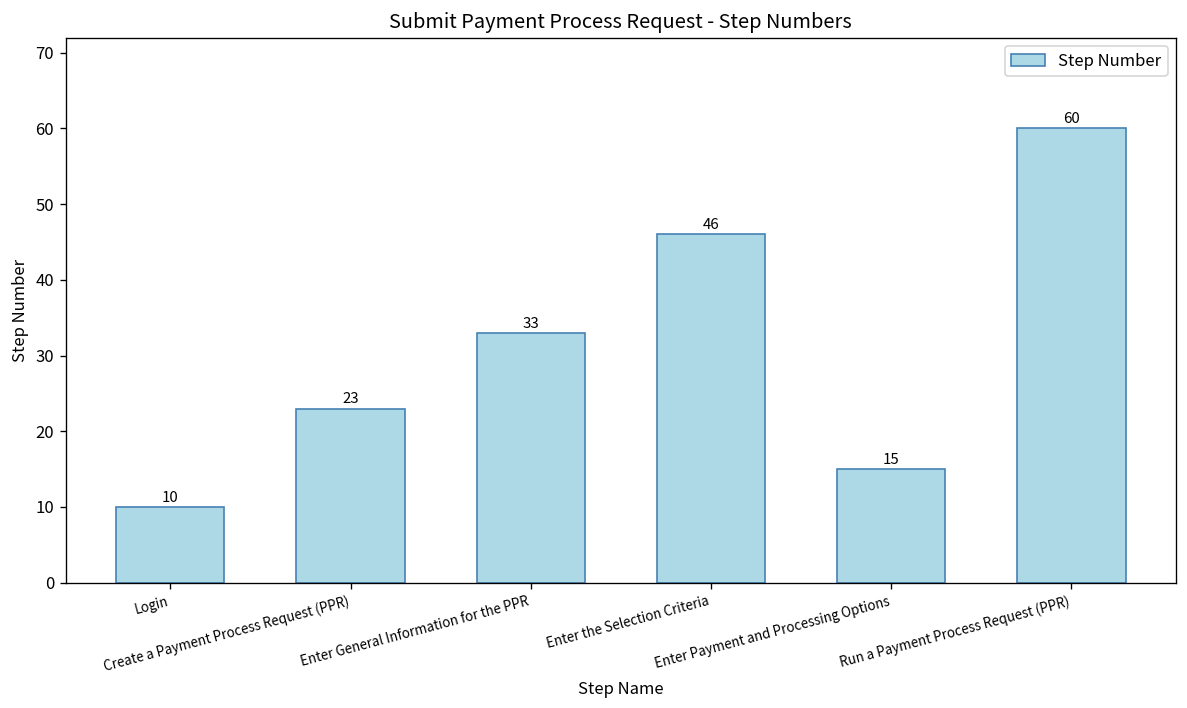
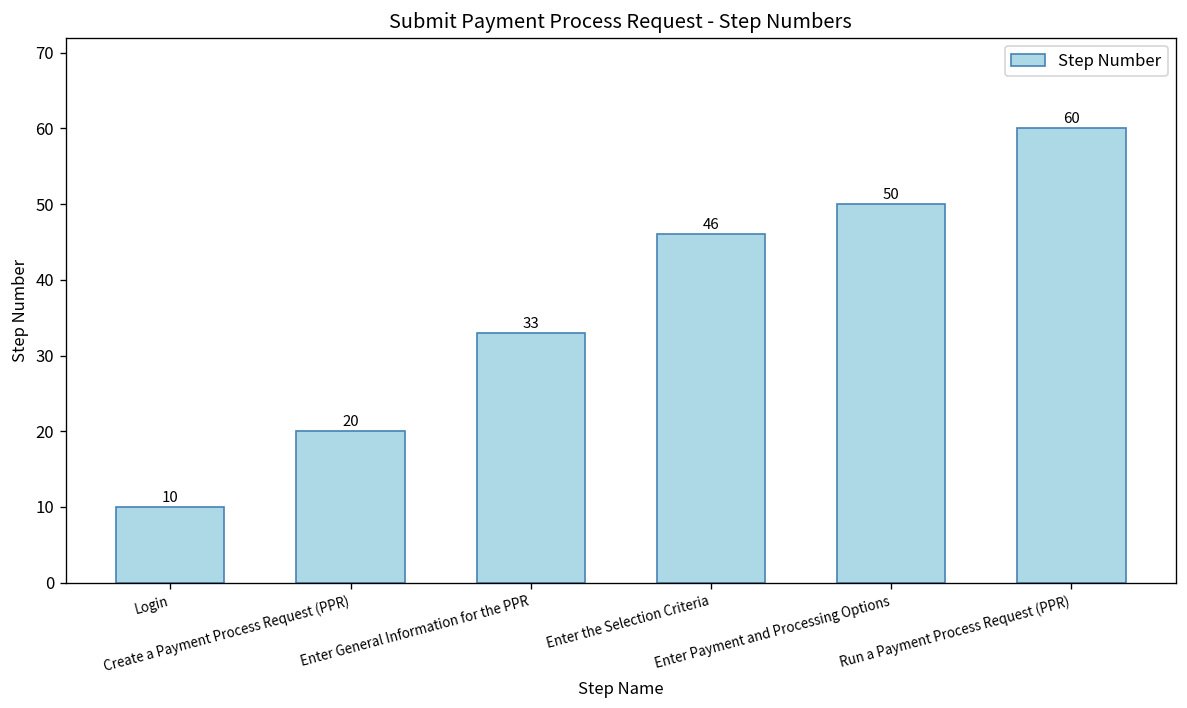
  {
    "Login": 10,
-   "Create a Payment Process Request (PPR)": 23,
+   "Create a Payment Process Request (PPR)": 20,
    "Enter General Information for the PPR": 33,
    "Enter the Selection Criteria": 46,
-   "Enter Payment and Processing Options": 15,
+   "Enter Payment and Processing Options": 50,
    "Run a Payment Process Request (PPR)": 60
  }
